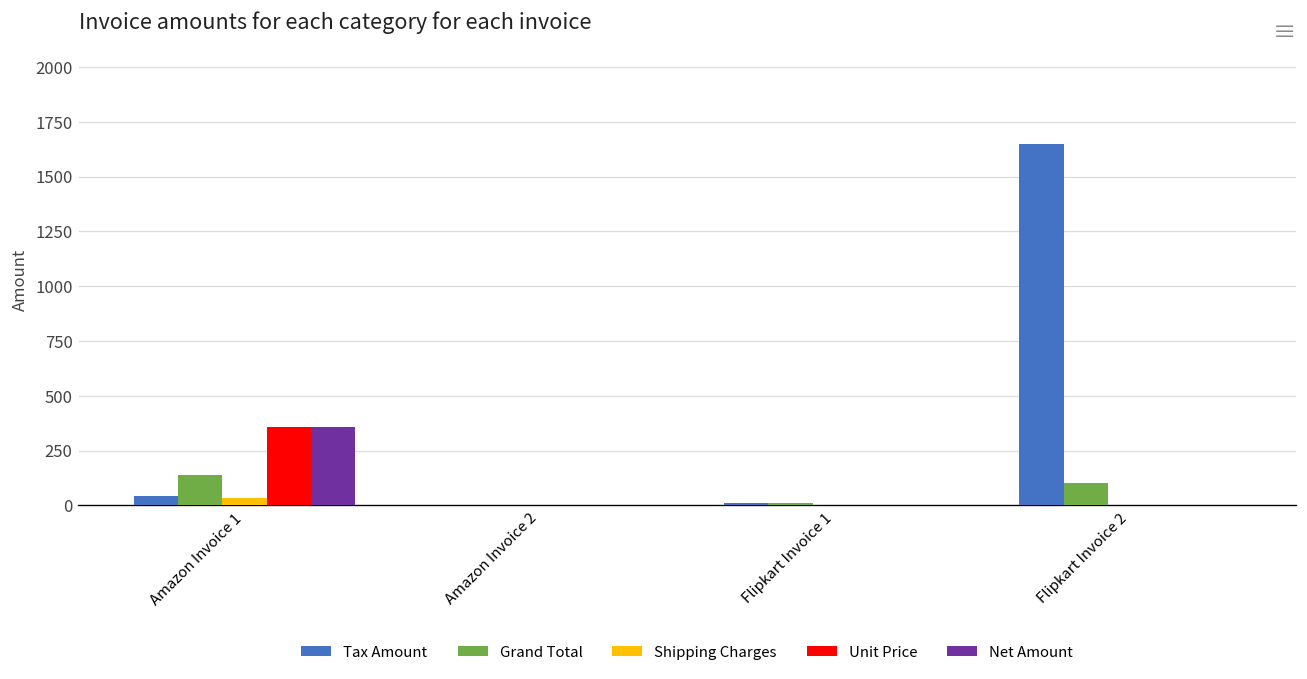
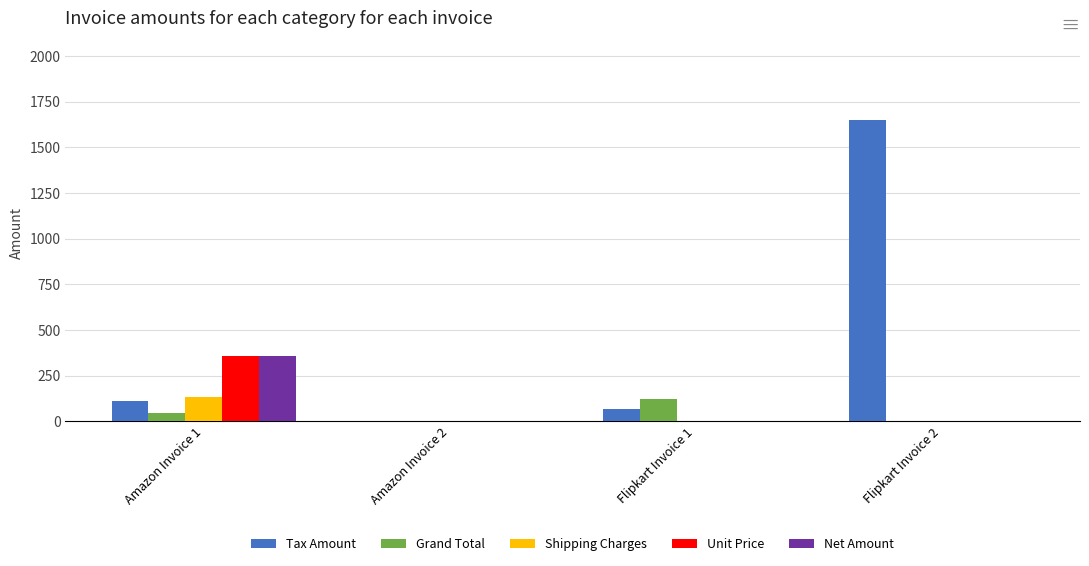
  {
    "Tax Amount": {
-     "Amazon Invoice 1": 40,
+     "Amazon Invoice 1": 110,
      "Amazon Invoice 2": 0,
-     "Flipkart Invoice 1": 10,
+     "Flipkart Invoice 1": 70,
      "Flipkart Invoice 2": 1650
    },
    "Grand Total": {
-     "Amazon Invoice 1": 140,
+     "Amazon Invoice 1": 50,
      "Amazon Invoice 2": 0,
-     "Flipkart Invoice 1": 10,
-     "Flipkart Invoice 2": 100
+     "Flipkart Invoice 1": 120,
+     "Flipkart Invoice 2": 0
    },
    "Shipping Charges": {
-     "Amazon Invoice 1": 40,
+     "Amazon Invoice 1": 130,
      "Amazon Invoice 2": 0,
      "Flipkart Invoice 1": 0,
      "Flipkart Invoice 2": 0
    },
    "Unit Price": {
      "Amazon Invoice 1": 360,
      "Amazon Invoice 2": 0,
      "Flipkart Invoice 1": 0,
      "Flipkart Invoice 2": 0
    },
    "Net Amount": {
      "Amazon Invoice 1": 360,
      "Amazon Invoice 2": 0,
      "Flipkart Invoice 1": 0,
      "Flipkart Invoice 2": 0
    }
  }
